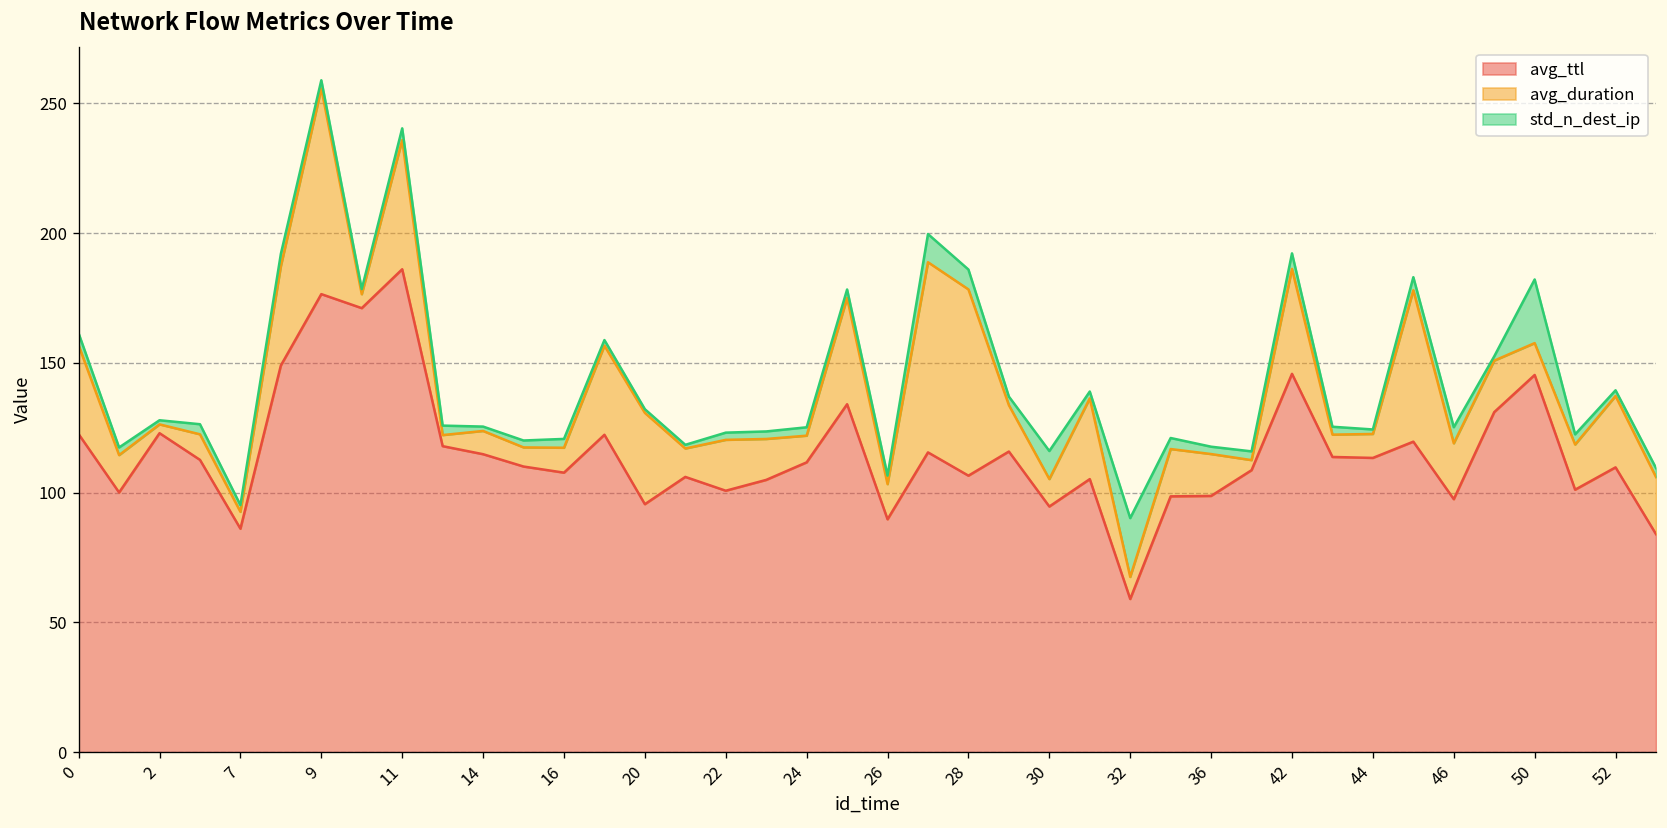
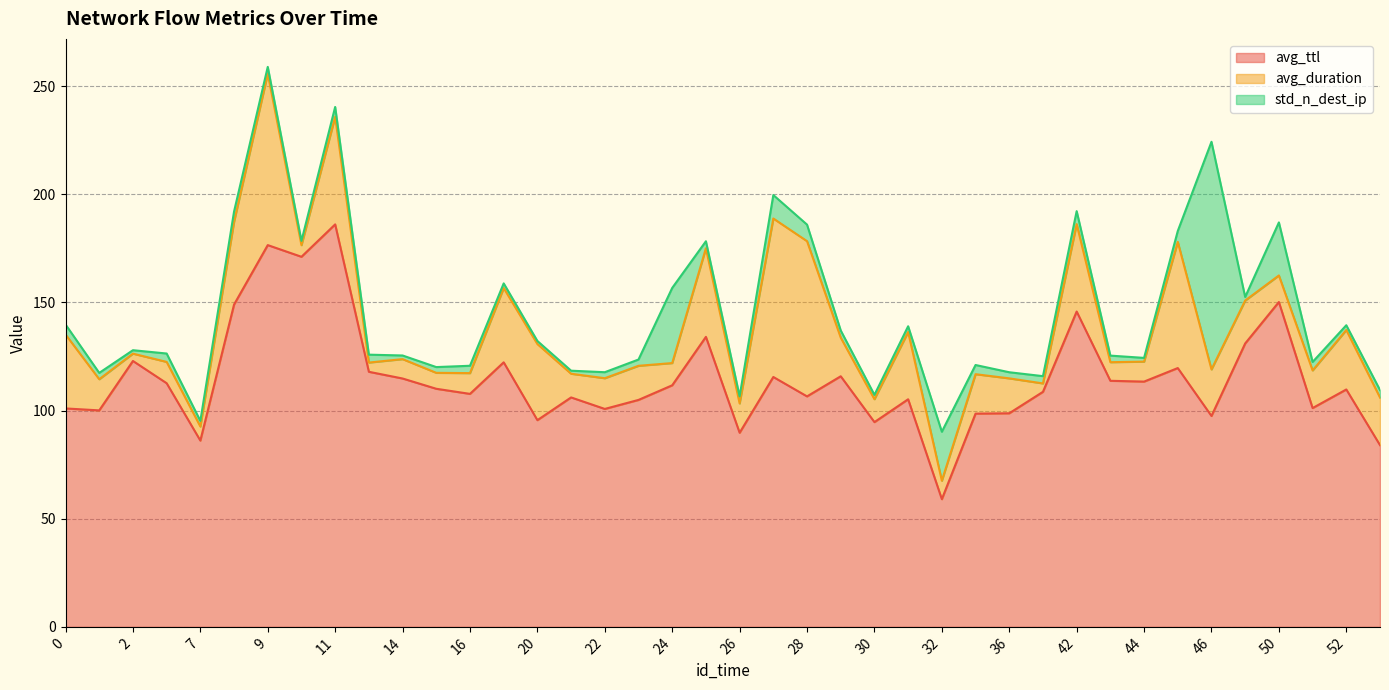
  {
    "avg_ttl": {
-     "0": 123,
+     "0": 101,
      "2": 123,
      "14": 115,
      "16": 108,
      "20": 96,
      "22": 101,
      "24": 112,
      "26": 90,
      "28": 107,
      "30": 95,
      "32": 59,
      "36": 99,
      "42": 146,
      "44": 113,
      "46": 97,
-     "50": 145,
+     "50": 150,
      "52": 110
    },
    "avg_duration": {
      "0": 34,
      "2": 3,
      "14": 9,
      "16": 10,
      "20": 35,
-     "22": 20,
+     "22": 14,
      "24": 10,
      "26": 14,
      "28": 72,
      "30": 11,
      "32": 9,
      "36": 16,
      "42": 40,
      "44": 9,
      "46": 22,
      "50": 12,
      "52": 27
    },
    "std_n_dest_ip": {
      "0": 5,
      "2": 2,
      "14": 2,
      "16": 3,
      "20": 1,
      "22": 3,
-     "24": 3,
+     "24": 35,
      "26": 3,
      "28": 8,
-     "30": 11,
+     "30": 2,
      "32": 23,
      "36": 3,
      "42": 6,
      "44": 2,
-     "46": 6,
+     "46": 105,
      "50": 25,
      "52": 2
    }
  }
